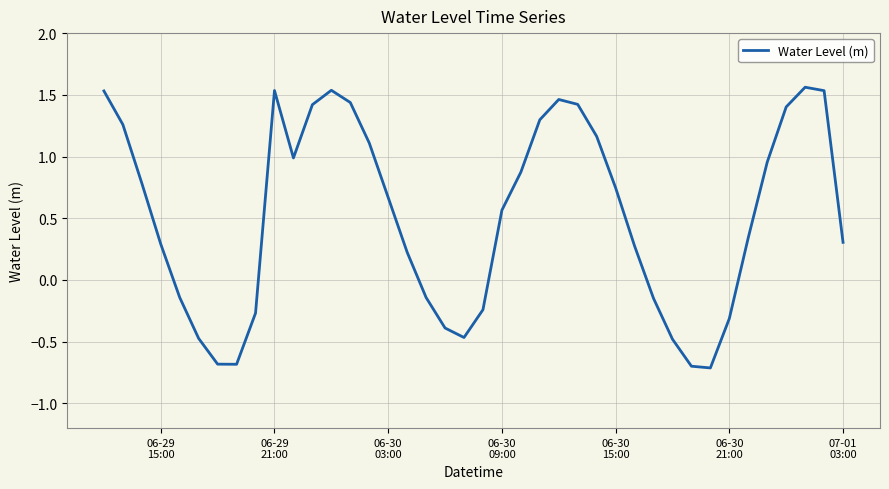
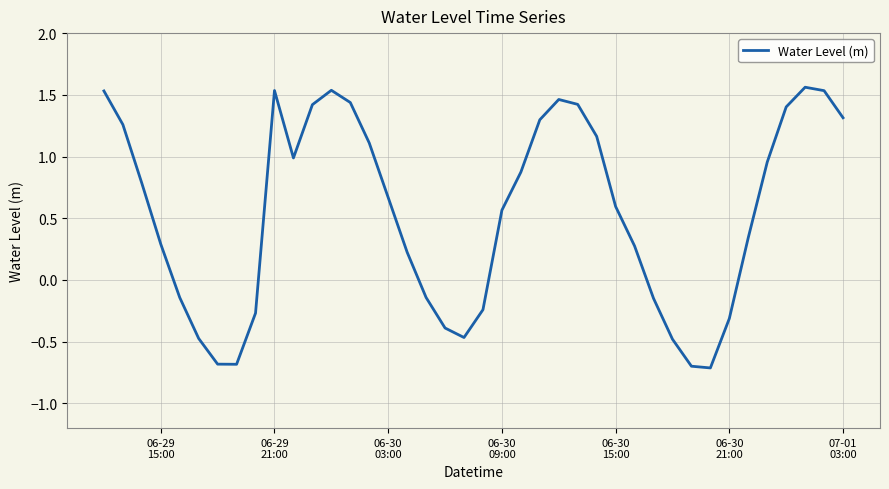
  {
    "06-29 15:00": 0.29,
    "06-29 21:00": 1.53,
    "06-30 03:00": 0.67,
    "06-30 09:00": 0.57,
-   "06-30 15:00": 0.75,
+   "06-30 15:00": 0.60,
    "06-30 21:00": -0.31,
-   "07-01 03:00": 0.30
+   "07-01 03:00": 1.31
  }
